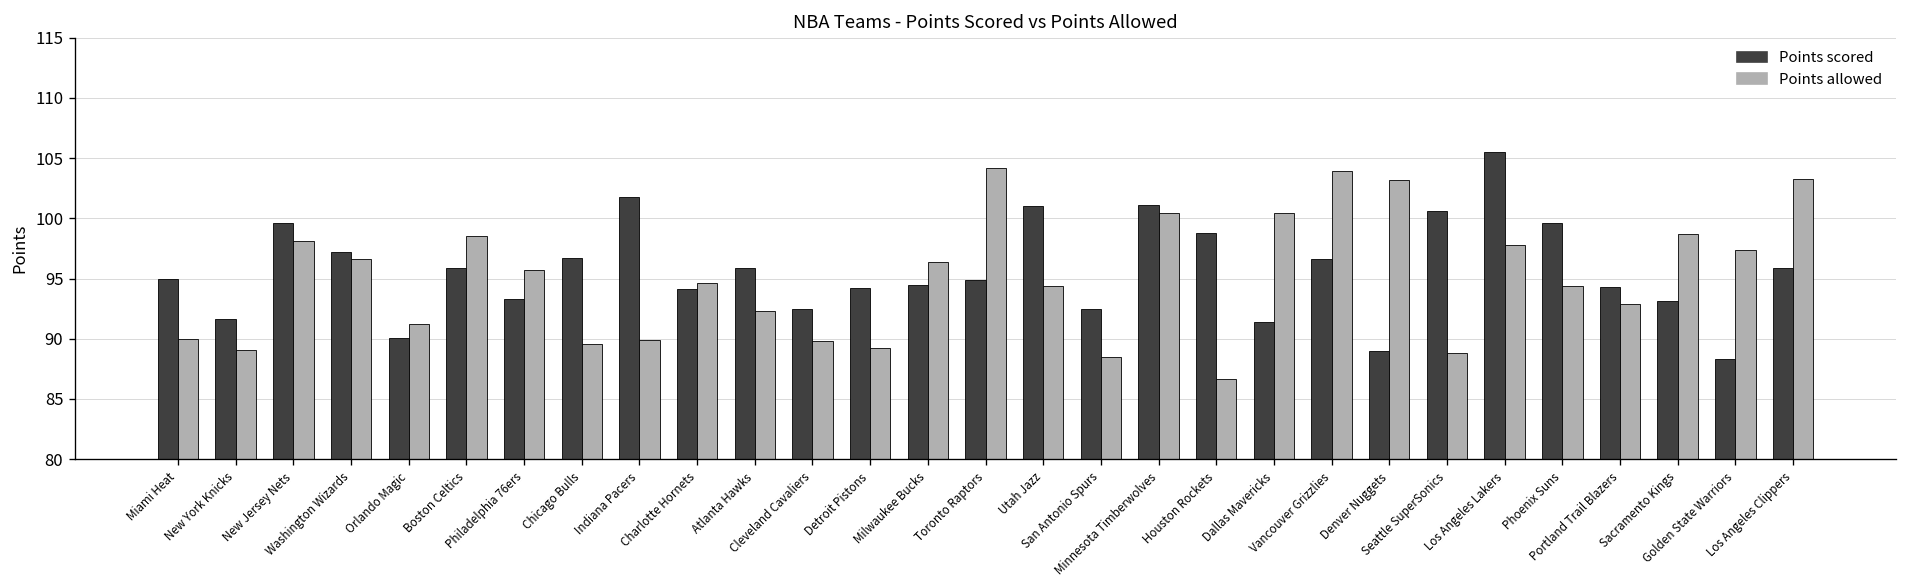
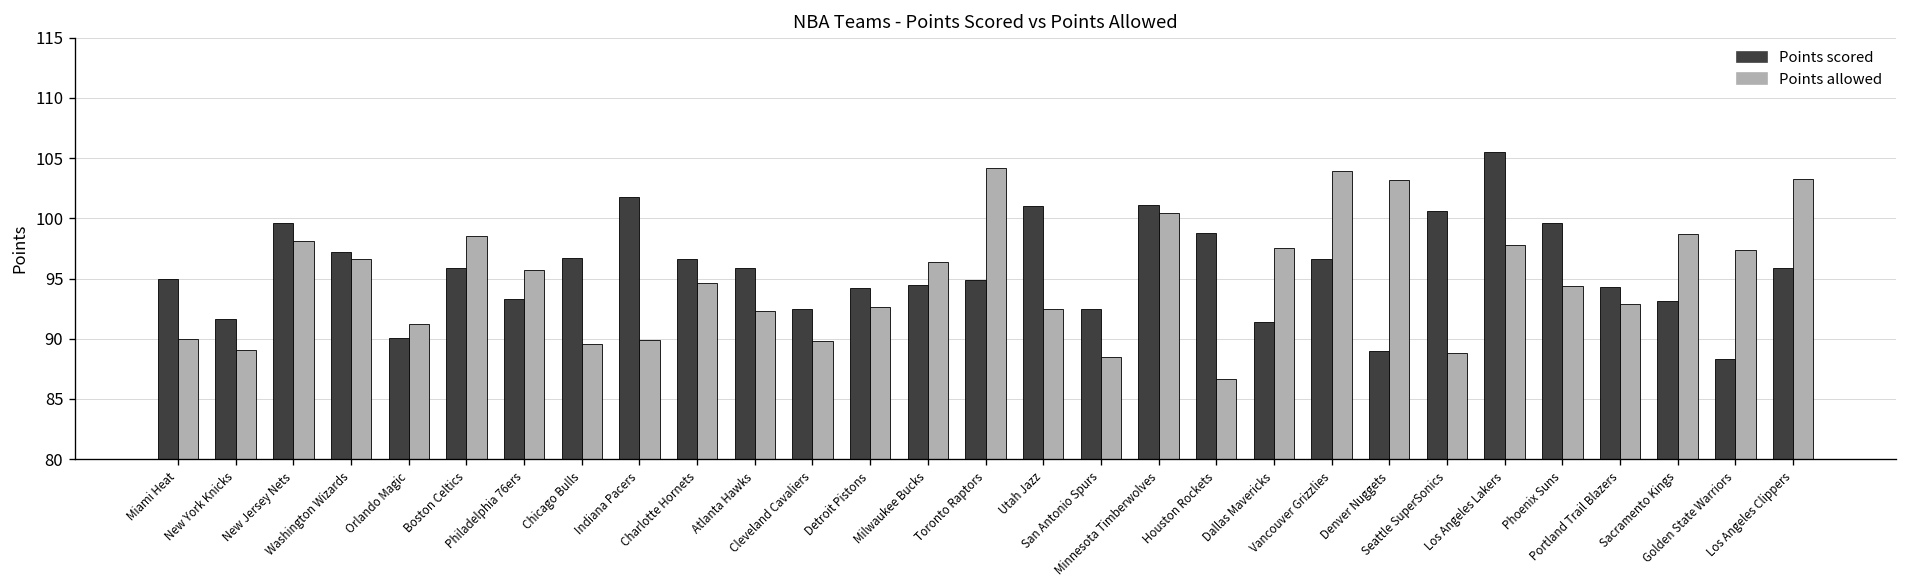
  {
    "Points scored": {
      "Miami Heat": 95.0,
      "New York Knicks": 91.6,
      "New Jersey Nets": 99.6,
      "Washington Wizards": 97.2,
      "Orlando Magic": 90.1,
      "Boston Celtics": 95.9,
      "Philadelphia 76ers": 93.3,
      "Chicago Bulls": 96.7,
      "Indiana Pacers": 101.8,
-     "Charlotte Hornets": 94.1,
+     "Charlotte Hornets": 96.6,
      "Atlanta Hawks": 95.9,
      "Cleveland Cavaliers": 92.5,
      "Detroit Pistons": 94.2,
      "Milwaukee Bucks": 94.5,
      "Toronto Raptors": 94.9,
      "Utah Jazz": 101.0,
      "San Antonio Spurs": 92.5,
      "Minnesota Timberwolves": 101.1,
      "Houston Rockets": 98.8,
      "Dallas Mavericks": 91.4,
      "Vancouver Grizzlies": 96.6,
      "Denver Nuggets": 89.0,
      "Seattle SuperSonics": 100.6,
      "Los Angeles Lakers": 105.5,
      "Phoenix Suns": 99.6,
      "Portland Trail Blazers": 94.3,
      "Sacramento Kings": 93.1,
      "Golden State Warriors": 88.3,
      "Los Angeles Clippers": 95.9
    },
    "Points allowed": {
      "Miami Heat": 90.0,
      "New York Knicks": 89.1,
      "New Jersey Nets": 98.1,
      "Washington Wizards": 96.6,
      "Orlando Magic": 91.2,
      "Boston Celtics": 98.5,
      "Philadelphia 76ers": 95.7,
      "Chicago Bulls": 89.6,
      "Indiana Pacers": 89.9,
      "Charlotte Hornets": 94.6,
      "Atlanta Hawks": 92.3,
      "Cleveland Cavaliers": 89.8,
-     "Detroit Pistons": 89.2,
+     "Detroit Pistons": 92.6,
      "Milwaukee Bucks": 96.4,
      "Toronto Raptors": 104.2,
-     "Utah Jazz": 94.4,
+     "Utah Jazz": 92.5,
      "San Antonio Spurs": 88.5,
      "Minnesota Timberwolves": 100.4,
      "Houston Rockets": 86.7,
-     "Dallas Mavericks": 100.4,
+     "Dallas Mavericks": 97.5,
      "Vancouver Grizzlies": 103.9,
      "Denver Nuggets": 103.2,
      "Seattle SuperSonics": 88.8,
      "Los Angeles Lakers": 97.8,
      "Phoenix Suns": 94.4,
      "Portland Trail Blazers": 92.9,
      "Sacramento Kings": 98.7,
      "Golden State Warriors": 97.4,
      "Los Angeles Clippers": 103.3
    }
  }
